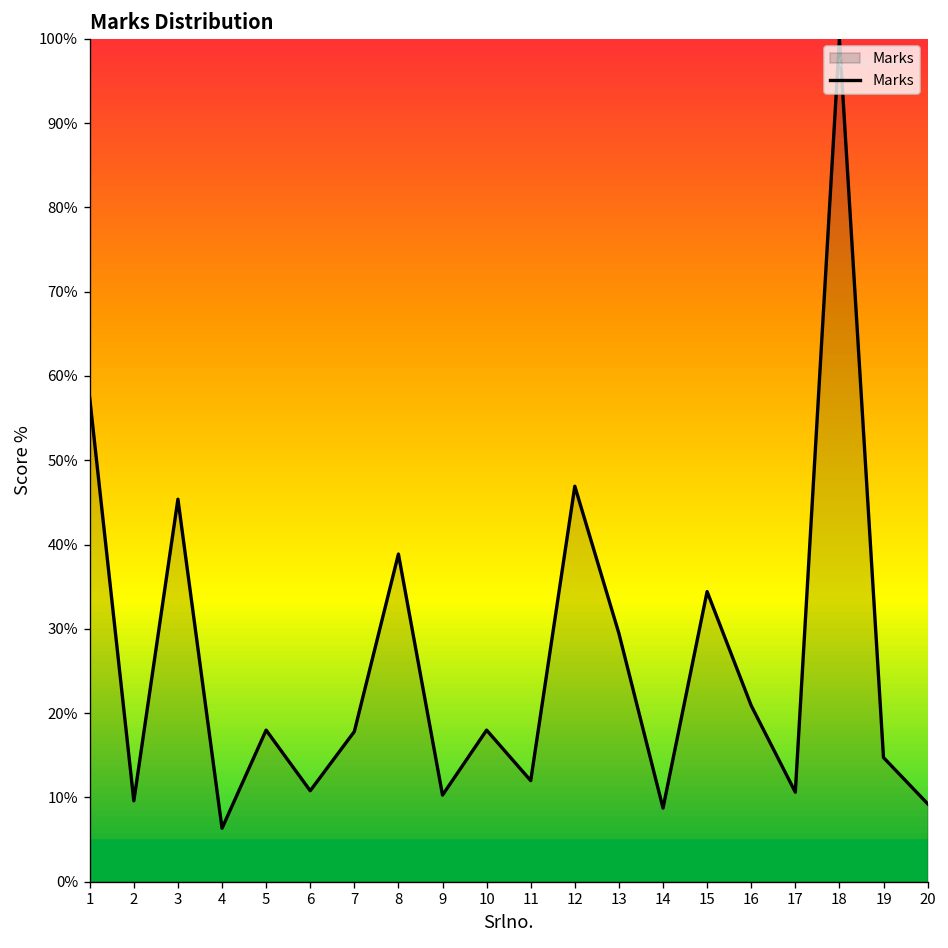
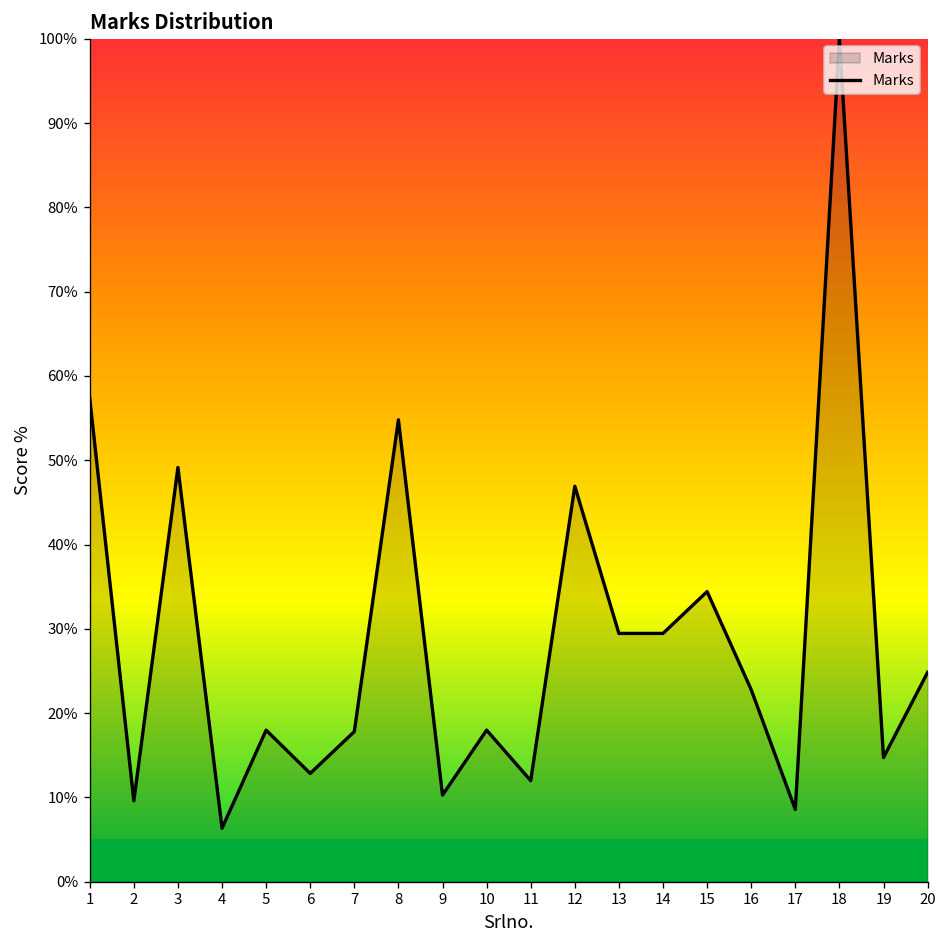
  {
    "1": "57%",
    "2": "10%",
-   "3": "45%",
+   "3": "49%",
    "4": "6%",
    "5": "18%",
-   "6": "11%",
+   "6": "13%",
    "7": "18%",
-   "8": "39%",
+   "8": "55%",
    "9": "10%",
    "10": "18%",
    "11": "12%",
    "12": "47%",
    "13": "29%",
-   "14": "9%",
+   "14": "29%",
    "15": "34%",
-   "16": "21%",
-   "17": "11%",
+   "16": "23%",
+   "17": "9%",
    "18": "100%",
    "19": "15%",
-   "20": "9%"
+   "20": "25%"
  }
